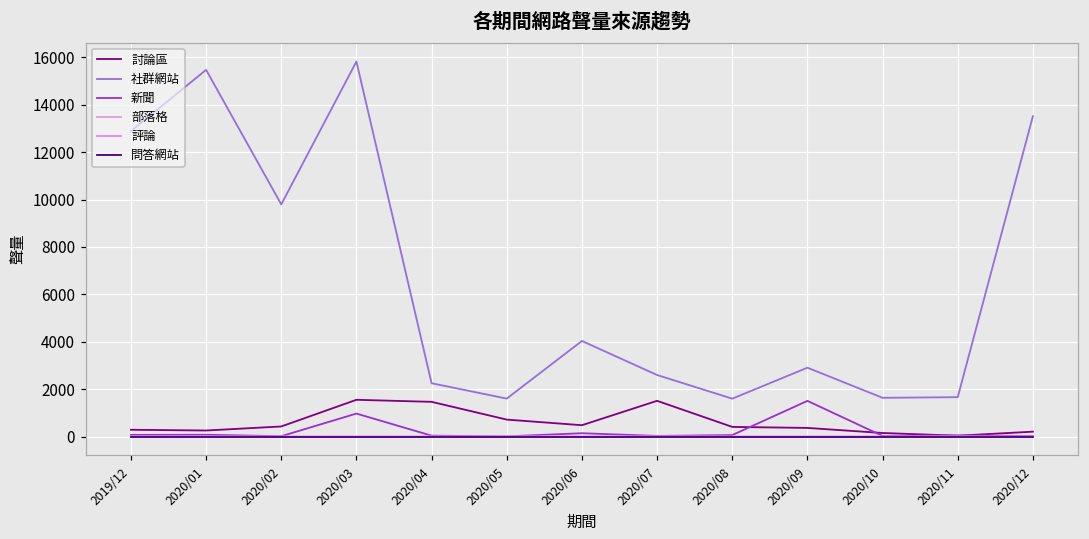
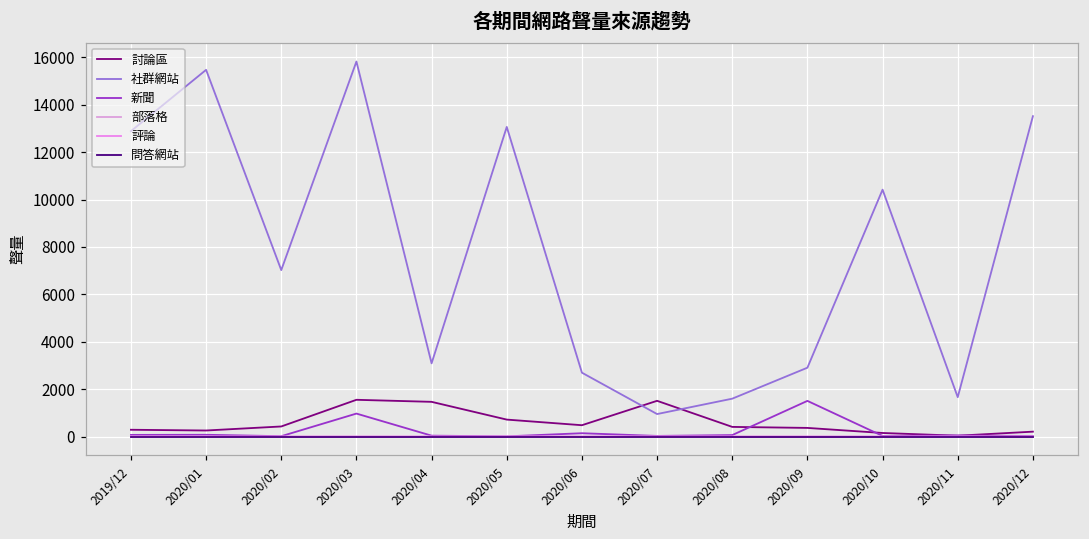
  {
    "社群網站": {
      "2020/01": 15500,
-     "2020/02": 9800,
+     "2020/02": 7000,
      "2020/03": 15800,
-     "2020/04": 2200,
-     "2020/05": 1600,
-     "2020/06": 4000,
-     "2020/07": 2600,
+     "2020/04": 3100,
+     "2020/05": 13100,
+     "2020/06": 2700,
+     "2020/07": 1000,
      "2020/08": 1600,
      "2020/09": 2900,
-     "2020/10": 1600,
+     "2020/10": 10400,
      "2020/11": 1700,
      "2020/12": 13500
    },
    "新聞": {
      "2020/03": 1000,
      "2020/06": 100,
      "2020/09": 1500
    }
  }
